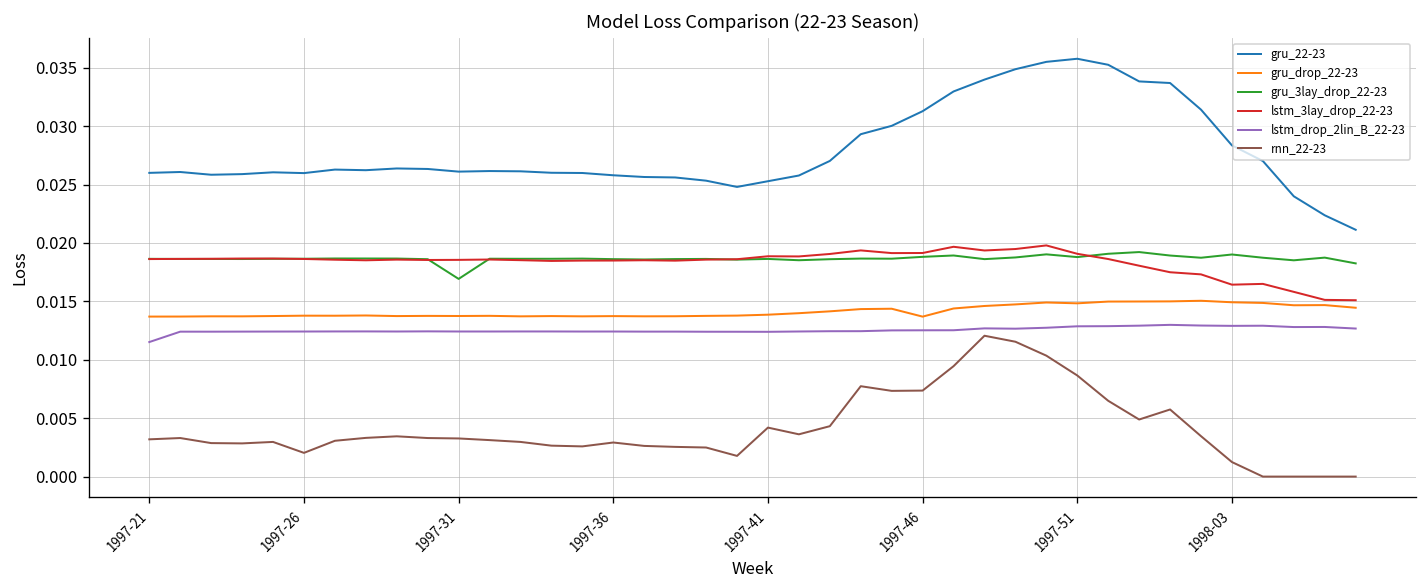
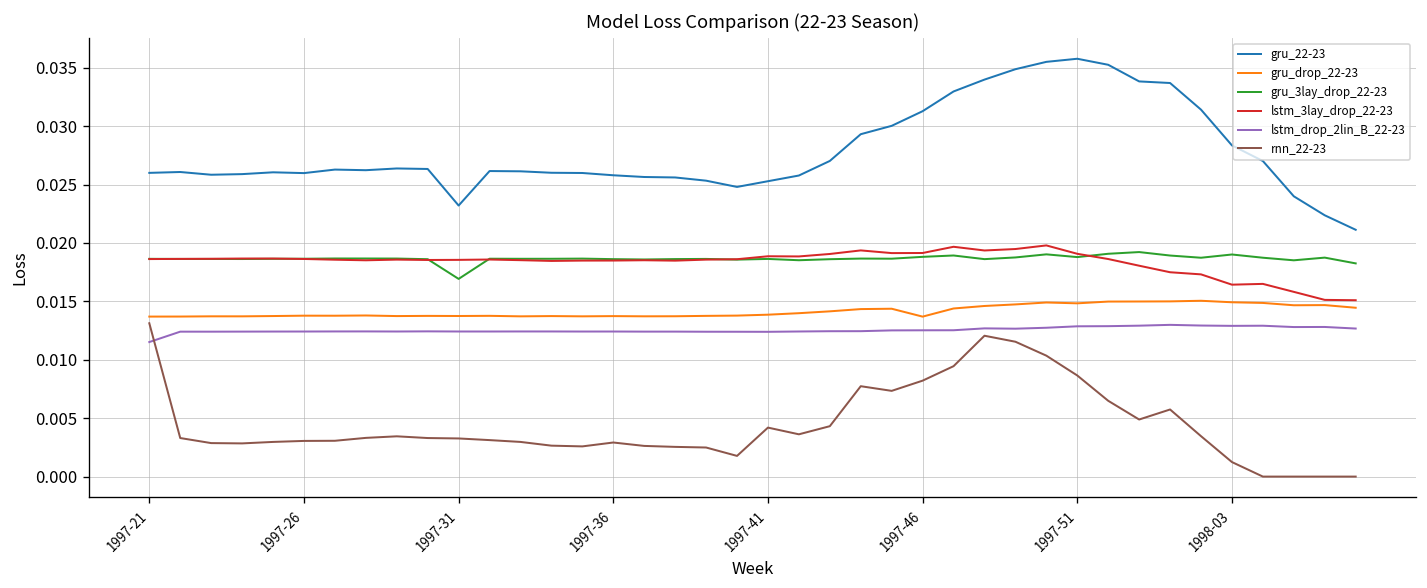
  {
    "gru_22-23": {
      "1997-21": 0.026,
      "1997-26": 0.026,
-     "1997-31": 0.026,
+     "1997-31": 0.023,
      "1997-36": 0.026,
      "1997-41": 0.025,
      "1997-46": 0.031,
      "1997-51": 0.036,
      "1998-03": 0.028
    },
    "gru_drop_22-23": {
      "1997-21": 0.014,
      "1997-26": 0.014,
      "1997-31": 0.014,
      "1997-36": 0.014,
      "1997-41": 0.014,
      "1997-46": 0.014,
      "1997-51": 0.015,
      "1998-03": 0.015
    },
    "gru_3lay_drop_22-23": {
      "1997-31": 0.017,
      "1997-46": 0.019,
      "1997-51": 0.019,
      "1998-03": 0.019
    },
    "lstm_3lay_drop_22-23": {
      "1997-31": 0.019,
      "1997-46": 0.019,
      "1997-51": 0.019,
      "1998-03": 0.016
    },
    "lstm_drop_2lin_B_22-23": {
      "1997-21": 0.012,
      "1997-26": 0.012,
      "1997-31": 0.012,
      "1997-36": 0.012,
      "1997-41": 0.012,
      "1997-46": 0.013,
      "1997-51": 0.013,
      "1998-03": 0.013
    },
    "rnn_22-23": {
-     "1997-21": 0.003,
-     "1997-26": 0.002,
+     "1997-21": 0.013,
+     "1997-26": 0.003,
      "1997-31": 0.003,
      "1997-36": 0.003,
      "1997-41": 0.004,
-     "1997-46": 0.007,
+     "1997-46": 0.008,
      "1997-51": 0.009,
      "1998-03": 0.001
    }
  }
